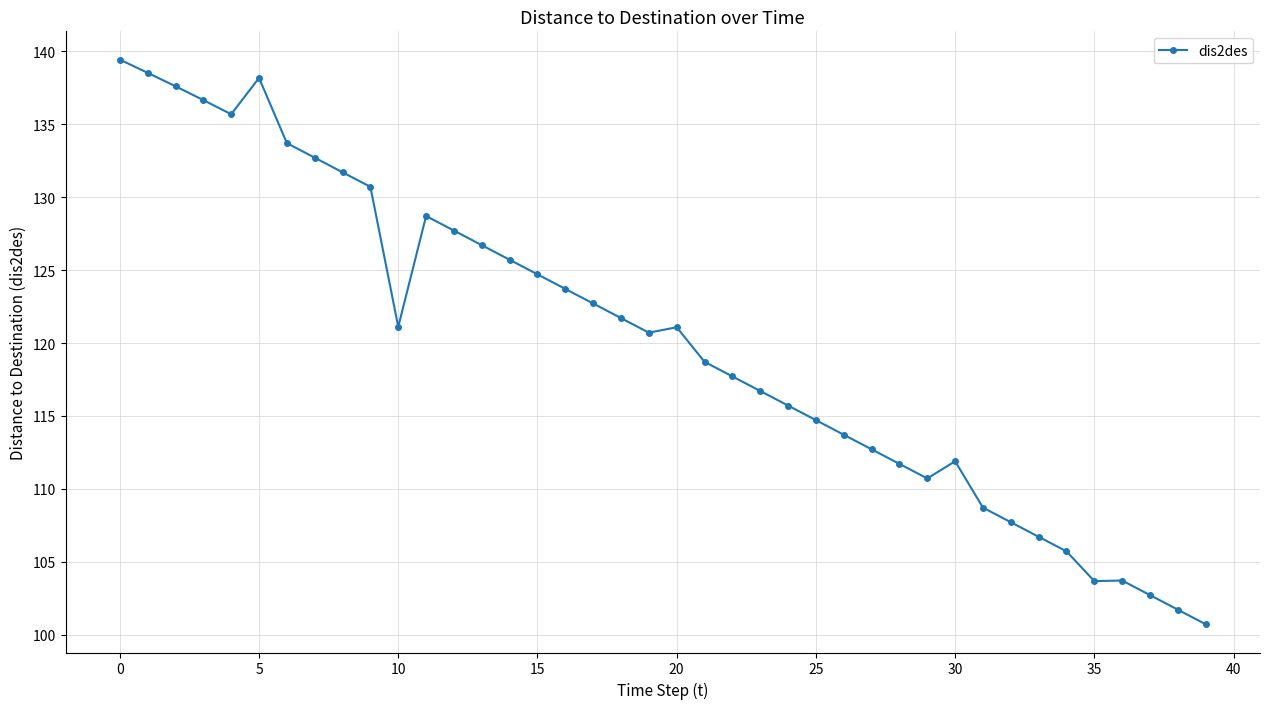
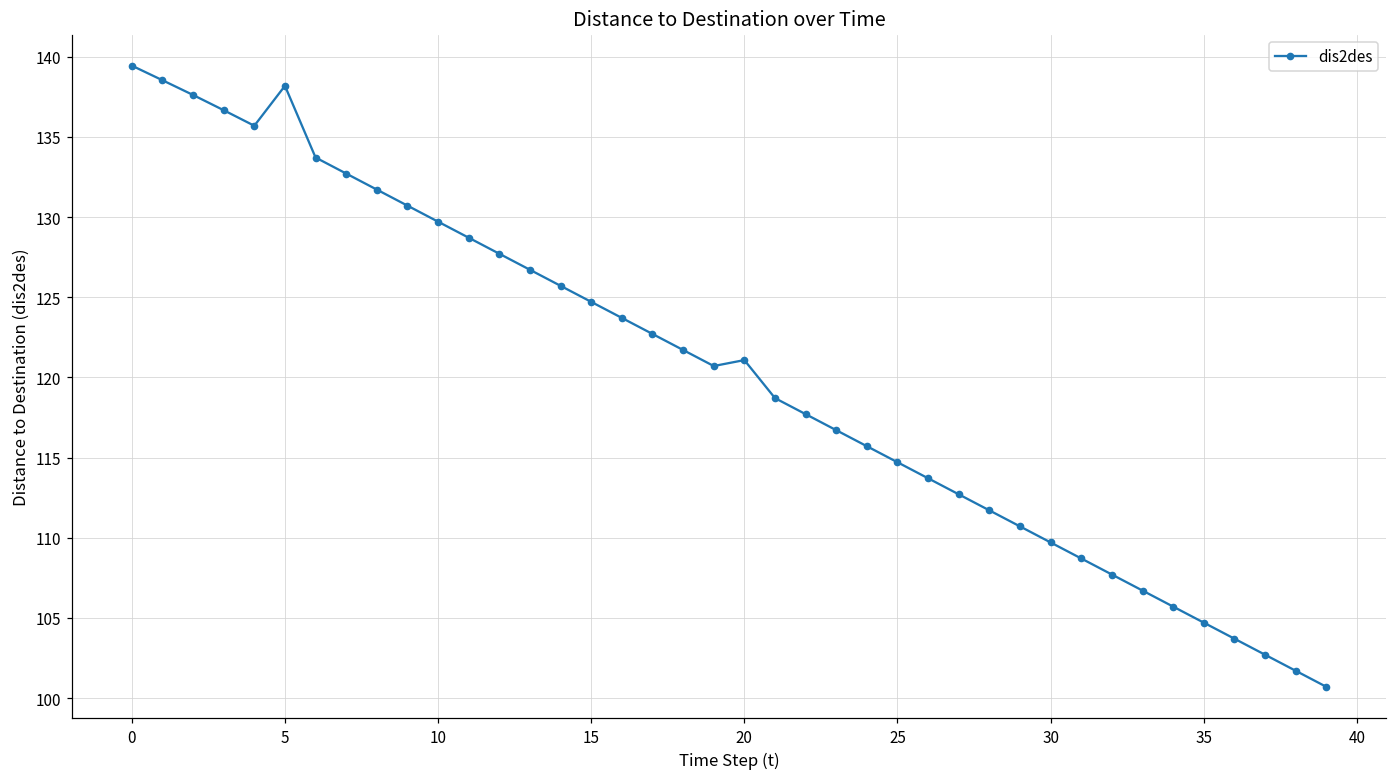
  {
    "0": 139.4,
    "5": 138.2,
-   "10": 121.1,
+   "10": 129.7,
    "15": 124.7,
    "20": 121.1,
    "25": 114.7,
-   "30": 111.9,
-   "35": 103.7
+   "30": 109.7,
+   "35": 104.7
  }
